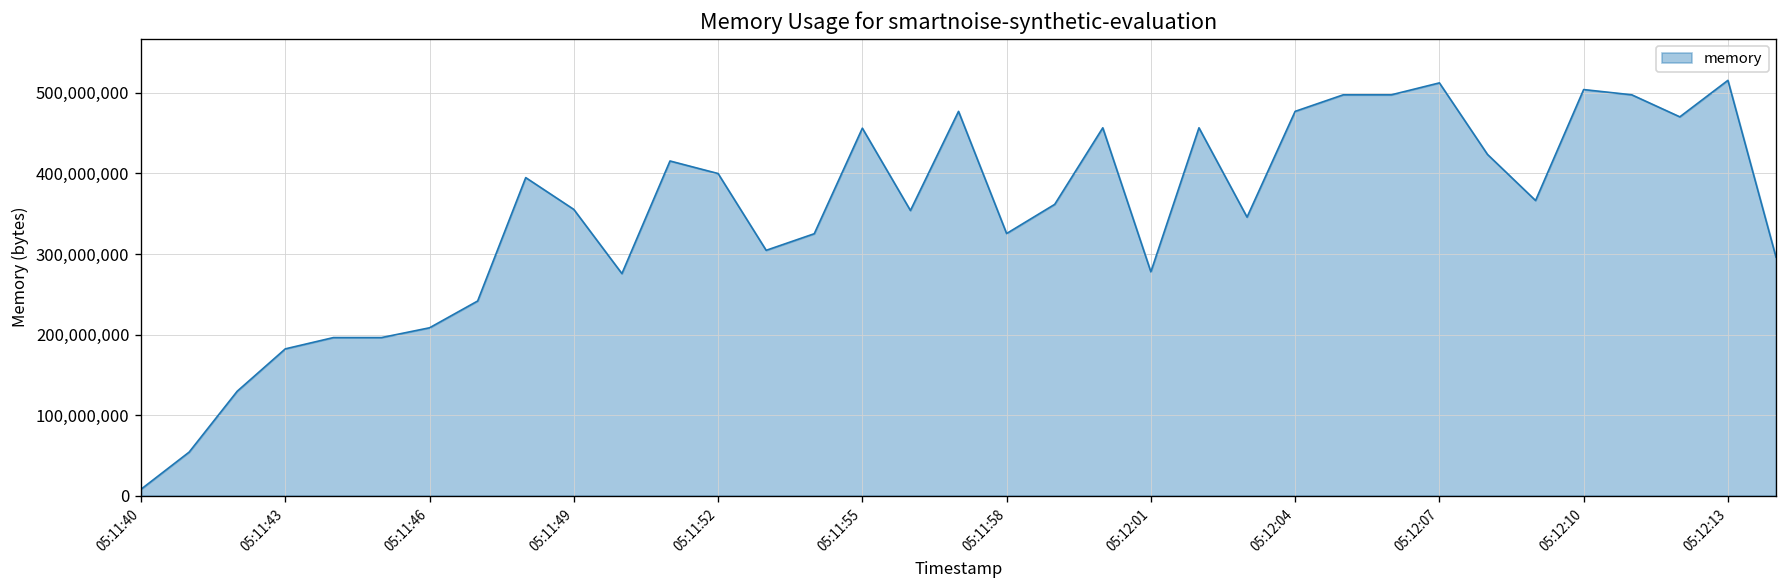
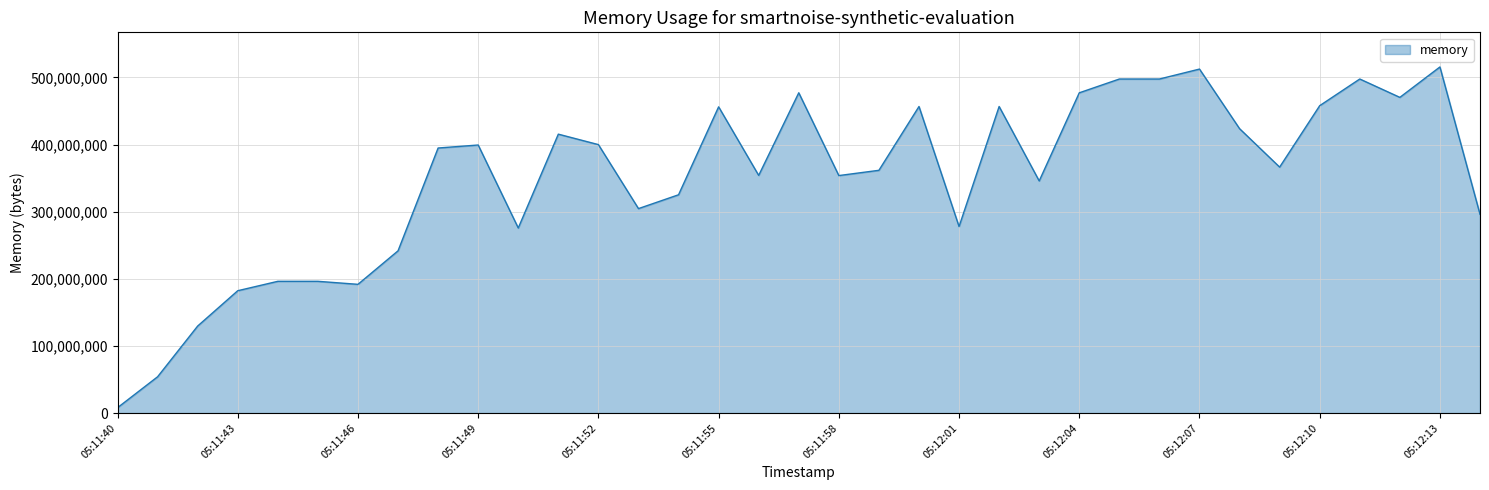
  {
    "05:11:40": "10,000,000",
    "05:11:43": "180,000,000",
-   "05:11:46": "210,000,000",
-   "05:11:49": "360,000,000",
+   "05:11:46": "190,000,000",
+   "05:11:49": "400,000,000",
    "05:11:52": "400,000,000",
    "05:11:55": "460,000,000",
-   "05:11:58": "330,000,000",
+   "05:11:58": "350,000,000",
    "05:12:01": "280,000,000",
    "05:12:04": "480,000,000",
    "05:12:07": "510,000,000",
-   "05:12:10": "500,000,000",
+   "05:12:10": "460,000,000",
    "05:12:13": "520,000,000"
  }
